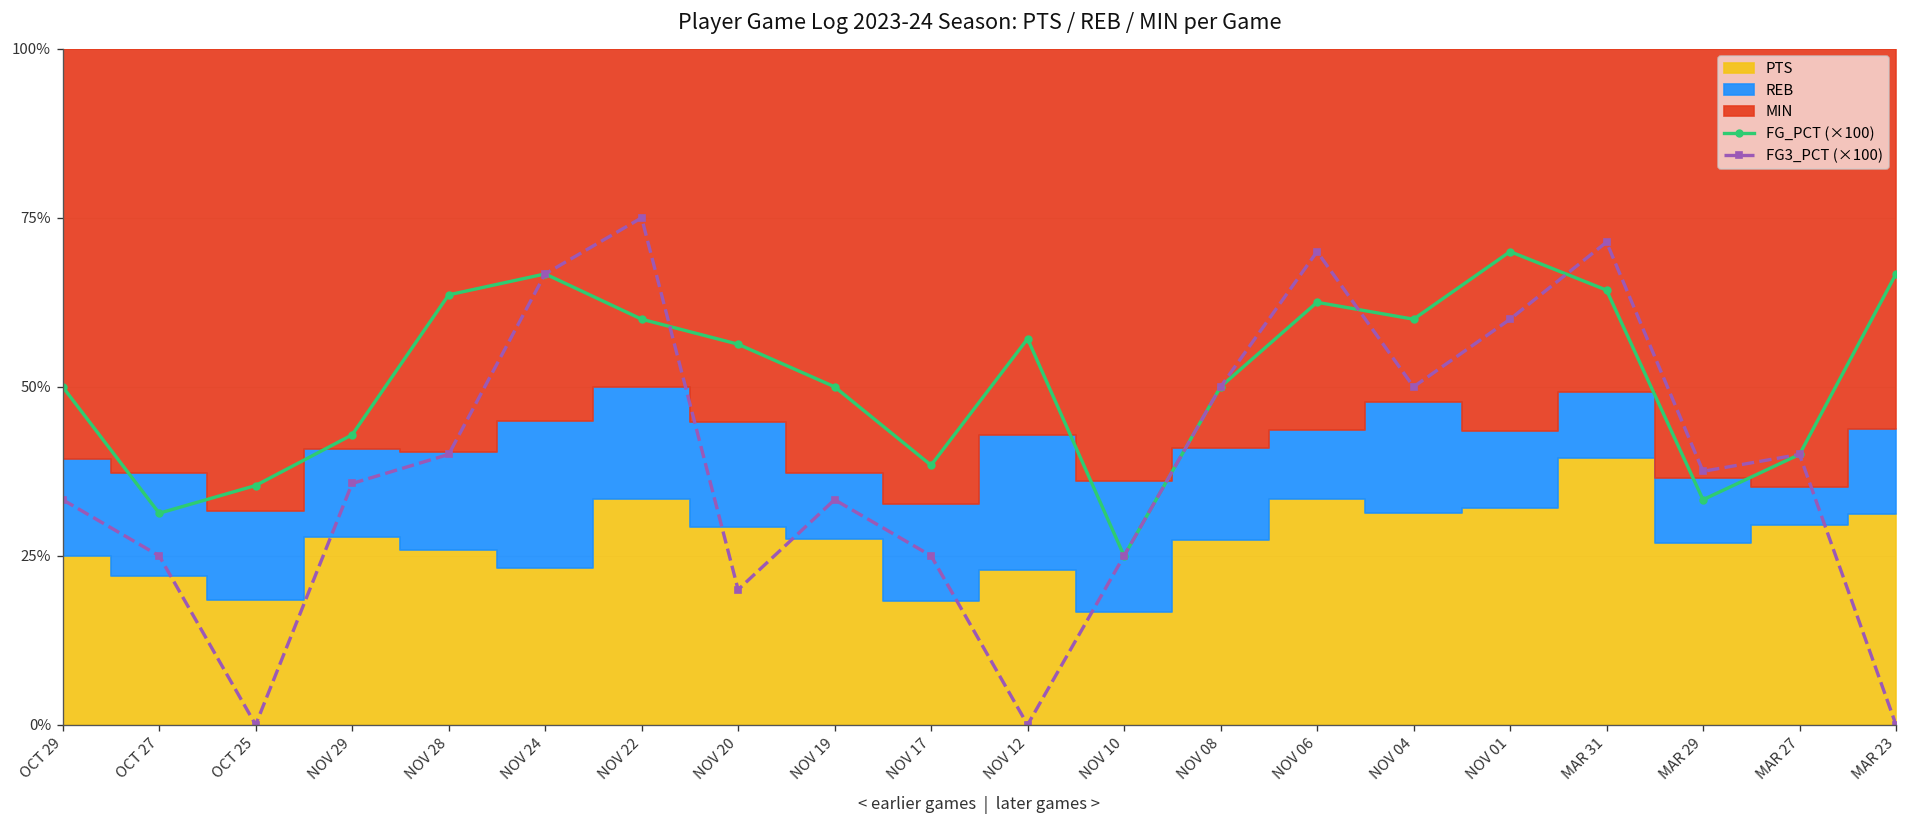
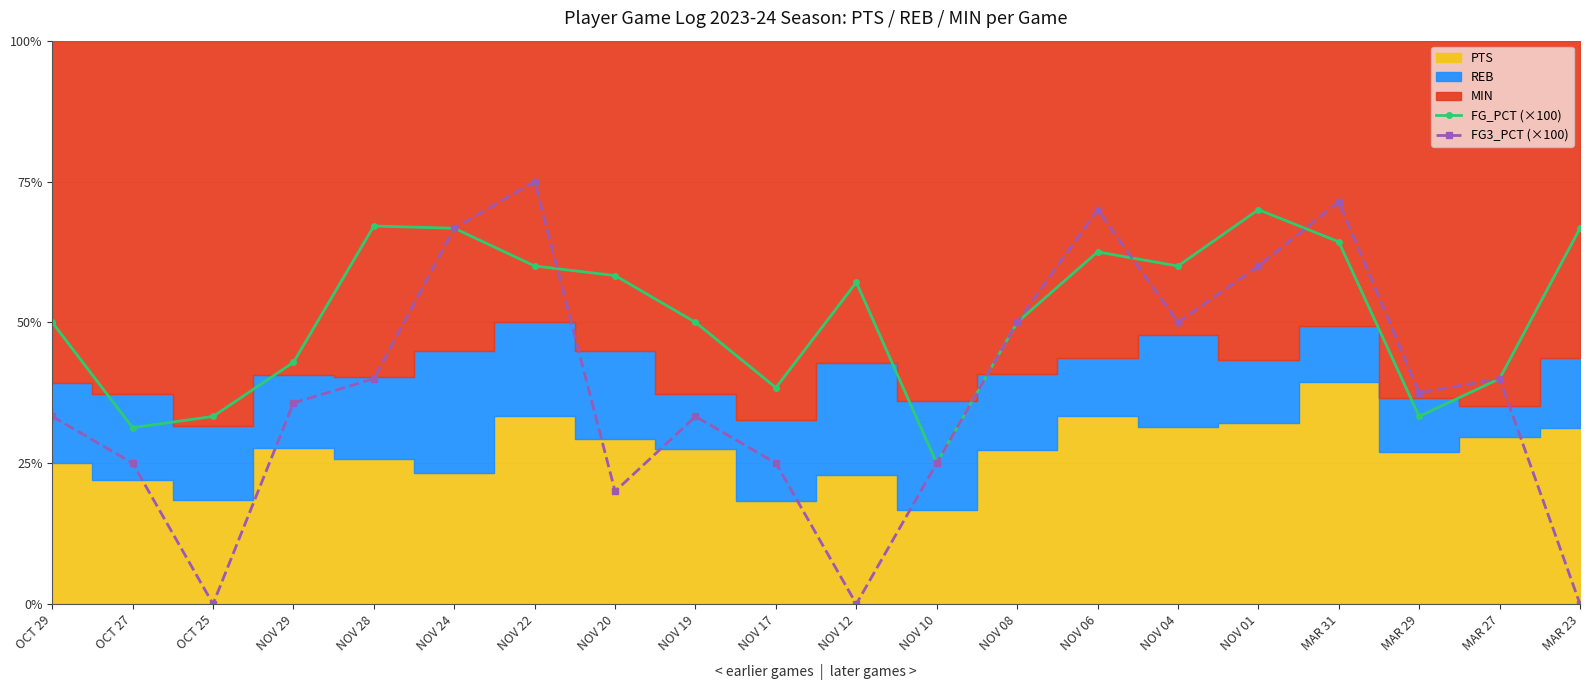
  {
    "FG_PCT (×100)": {
      "OCT 29": "50%",
      "OCT 27": "31%",
-     "OCT 25": "35%",
+     "OCT 25": "33%",
      "NOV 29": "43%",
-     "NOV 28": "64%",
+     "NOV 28": "67%",
      "NOV 22": "60%",
-     "NOV 20": "56%",
+     "NOV 20": "58%",
      "NOV 19": "50%",
      "NOV 17": "38%",
      "NOV 12": "57%",
      "NOV 06": "63%",
      "NOV 04": "60%",
      "NOV 01": "70%",
      "MAR 31": "64%",
      "MAR 29": "33%",
      "MAR 23": "67%"
    },
    "FG3_PCT (×100)": {
      "OCT 29": "33%",
      "OCT 27": "25%",
      "OCT 25": "0%",
      "NOV 29": "36%",
      "NOV 28": "40%",
      "NOV 22": "75%",
      "NOV 20": "20%",
      "NOV 19": "33%",
      "NOV 17": "25%",
      "NOV 12": "0%",
      "NOV 06": "70%",
      "NOV 04": "50%",
      "NOV 01": "60%",
      "MAR 31": "71%",
      "MAR 29": "38%",
      "MAR 23": "0%"
    }
  }
